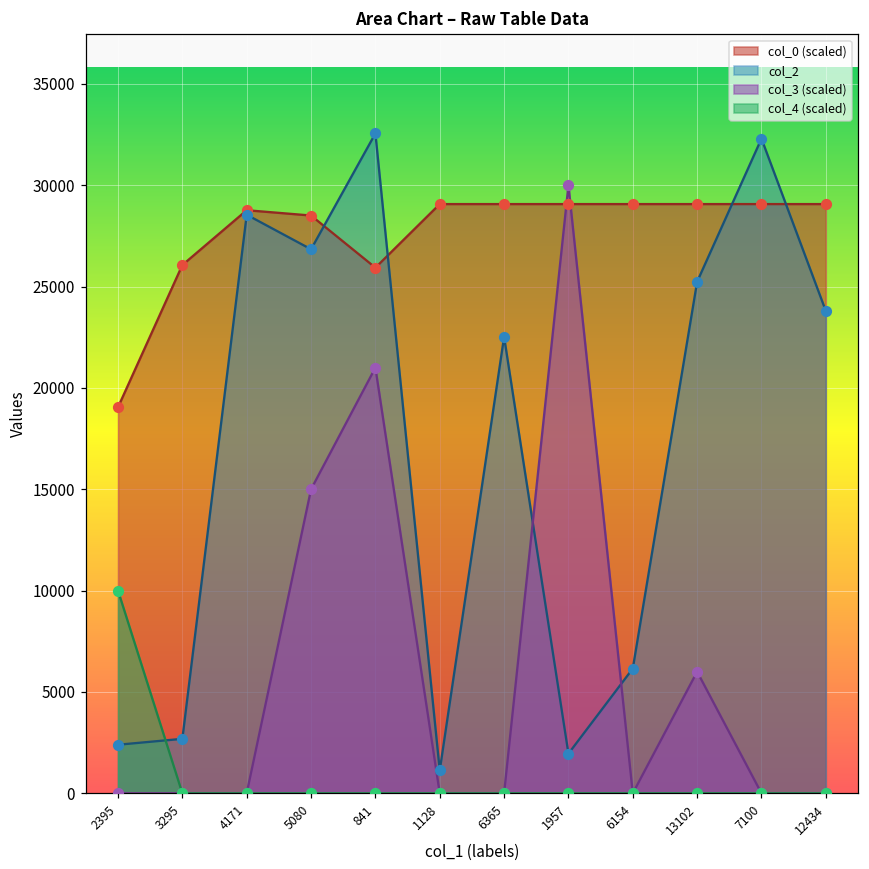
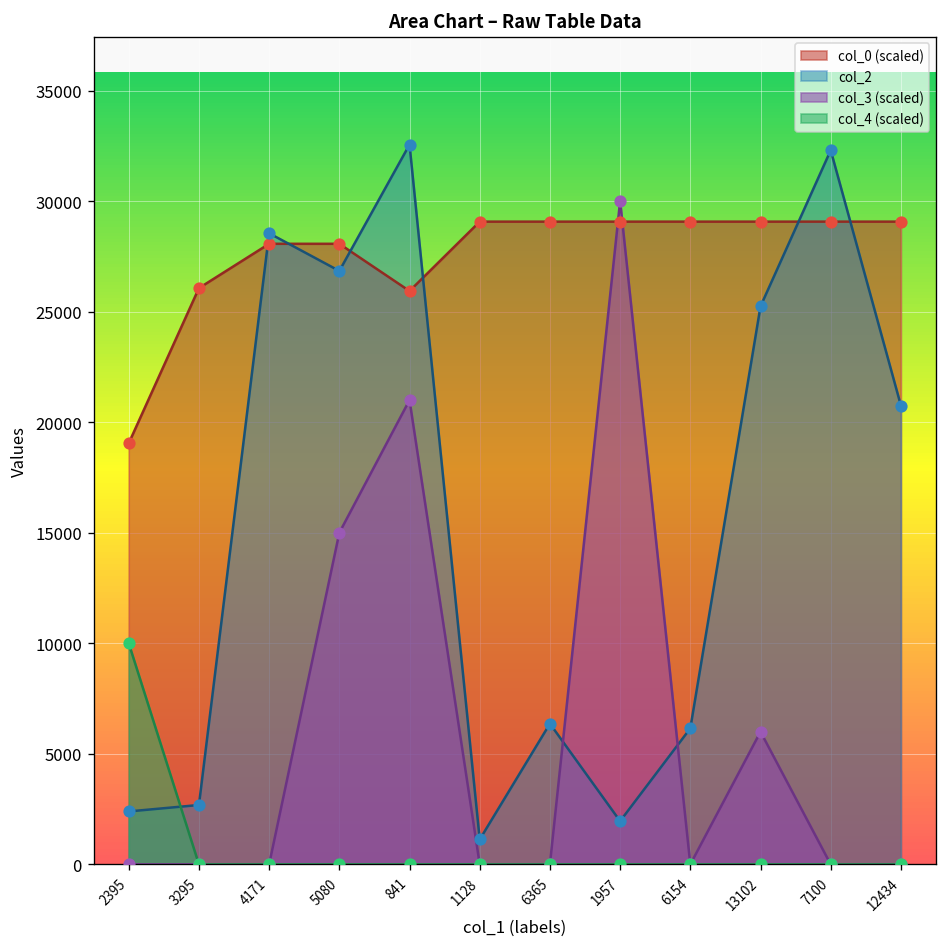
  {
    "col_0 (scaled)": {
      "2395": 19000,
      "3295": 26100,
-     "4171": 28800,
-     "5080": 28500,
+     "4171": 28100,
+     "5080": 28100,
      "841": 25900,
      "1128": 29100,
      "6365": 29100,
      "1957": 29100,
      "6154": 29100,
      "13102": 29100,
      "7100": 29100,
      "12434": 29100
    },
    "col_2": {
      "2395": 2400,
      "3295": 2700,
      "4171": 28500,
      "5080": 26800,
      "841": 32600,
      "1128": 1100,
-     "6365": 22500,
+     "6365": 6400,
      "1957": 2000,
      "6154": 6200,
      "13102": 25200,
      "7100": 32300,
-     "12434": 23800
+     "12434": 20800
    },
    "col_3 (scaled)": {
      "2395": 0,
      "5080": 15000,
      "841": 21000,
      "1957": 30000,
      "13102": 6000
    },
    "col_4 (scaled)": {
      "2395": 10000,
      "5080": 0,
      "841": 0,
      "1957": 0,
      "13102": 0
    }
  }
